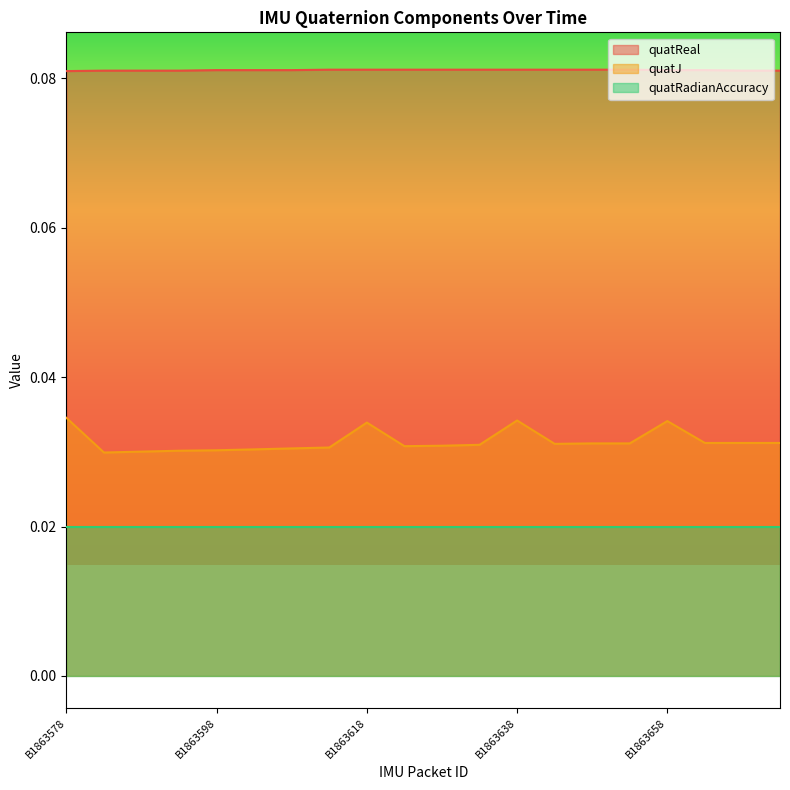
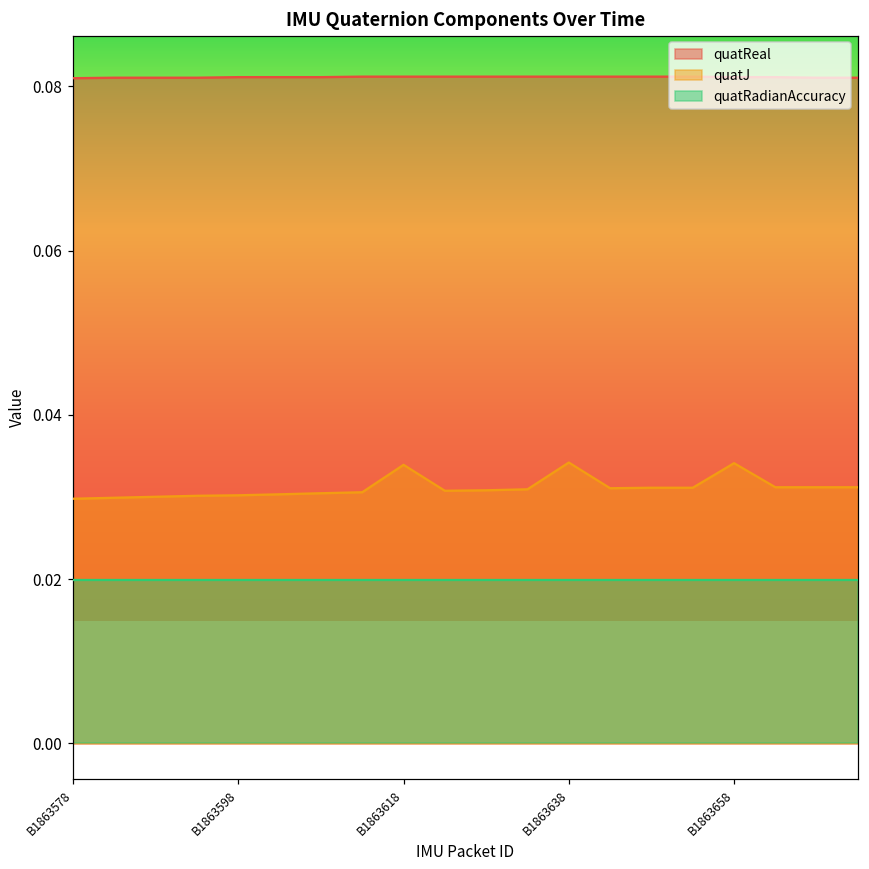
  {
    "quatReal": {
      "B1863578": 0.081,
      "B1863598": 0.081,
      "B1863618": 0.081,
      "B1863638": 0.081
    },
    "quatJ": {
-     "B1863578": 0.035,
+     "B1863578": 0.030,
      "B1863598": 0.030,
      "B1863618": 0.034,
      "B1863638": 0.034,
      "B1863658": 0.034
    },
    "quatRadianAccuracy": {
      "B1863578": 0.020,
      "B1863598": 0.020,
      "B1863618": 0.020,
      "B1863638": 0.020,
      "B1863658": 0.020
    }
  }
